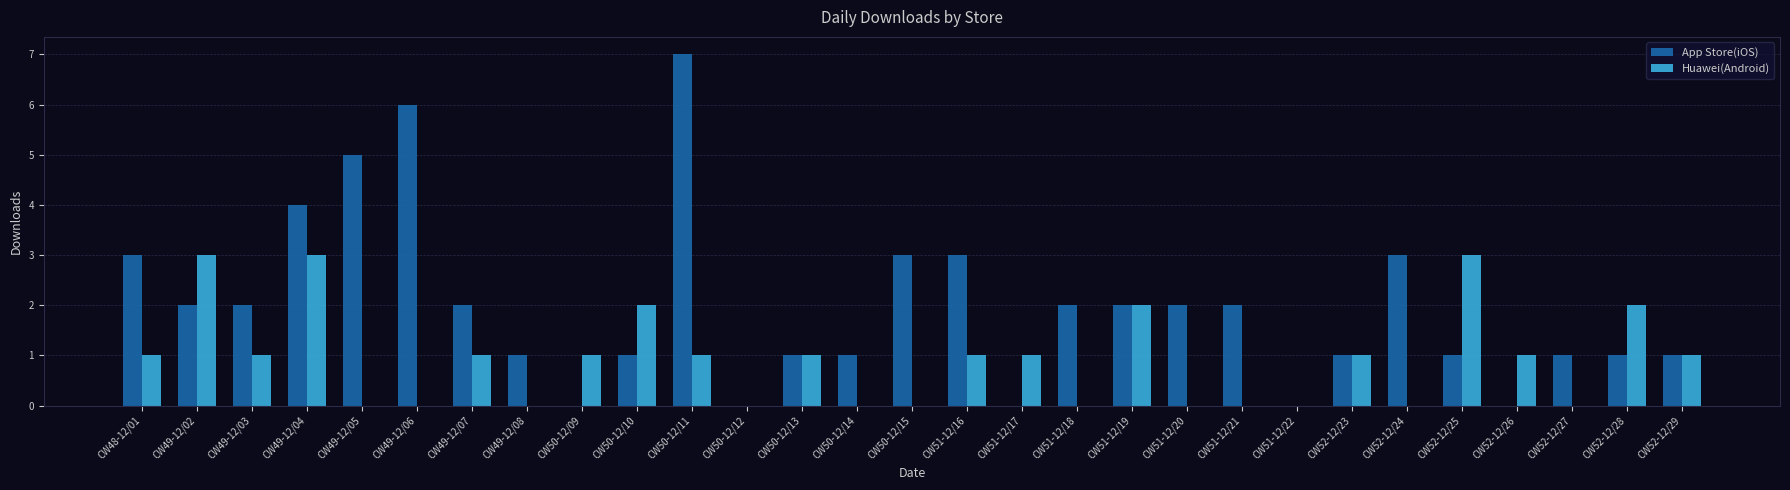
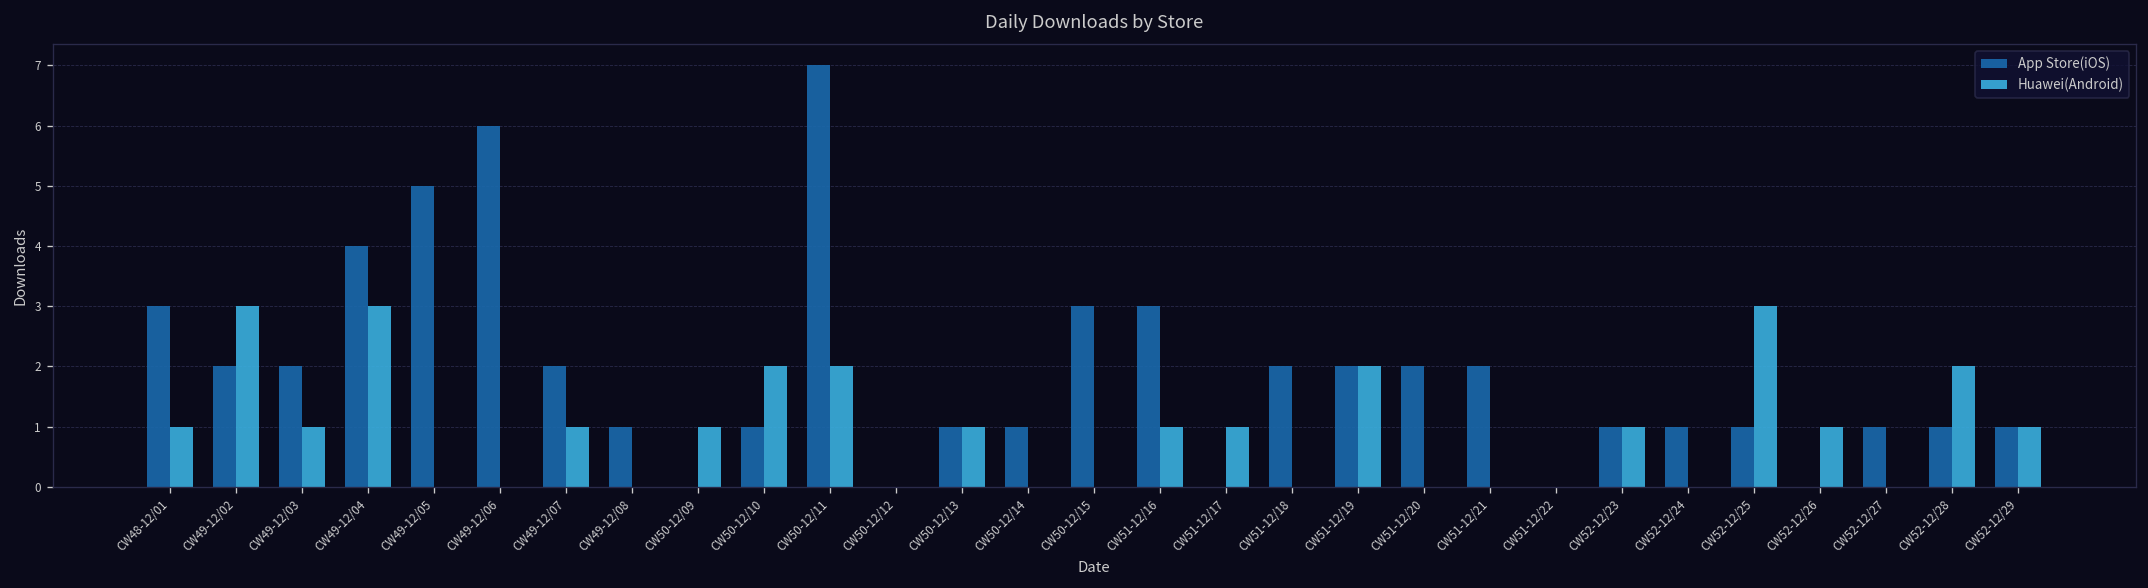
  {
    "App Store(iOS)": {
      "CW48-12/01": 3,
      "CW49-12/02": 2,
      "CW49-12/03": 2,
      "CW49-12/04": 4,
      "CW49-12/05": 5,
      "CW49-12/06": 6,
      "CW49-12/07": 2,
      "CW49-12/08": 1,
      "CW50-12/09": 0,
      "CW50-12/10": 1,
      "CW50-12/11": 7,
      "CW50-12/12": 0,
      "CW50-12/13": 1,
      "CW50-12/14": 1,
      "CW50-12/15": 3,
      "CW51-12/16": 3,
      "CW51-12/17": 0,
      "CW51-12/18": 2,
      "CW51-12/19": 2,
      "CW51-12/20": 2,
      "CW51-12/21": 2,
      "CW51-12/22": 0,
      "CW52-12/23": 1,
-     "CW52-12/24": 3,
+     "CW52-12/24": 1,
      "CW52-12/25": 1,
      "CW52-12/26": 0,
      "CW52-12/27": 1,
      "CW52-12/28": 1,
      "CW52-12/29": 1
    },
    "Huawei(Android)": {
      "CW48-12/01": 1,
      "CW49-12/02": 3,
      "CW49-12/03": 1,
      "CW49-12/04": 3,
      "CW49-12/05": 0,
      "CW49-12/06": 0,
      "CW49-12/07": 1,
      "CW49-12/08": 0,
      "CW50-12/09": 1,
      "CW50-12/10": 2,
-     "CW50-12/11": 1,
+     "CW50-12/11": 2,
      "CW50-12/12": 0,
      "CW50-12/13": 1,
      "CW50-12/14": 0,
      "CW50-12/15": 0,
      "CW51-12/16": 1,
      "CW51-12/17": 1,
      "CW51-12/18": 0,
      "CW51-12/19": 2,
      "CW51-12/20": 0,
      "CW51-12/21": 0,
      "CW51-12/22": 0,
      "CW52-12/23": 1,
      "CW52-12/24": 0,
      "CW52-12/25": 3,
      "CW52-12/26": 1,
      "CW52-12/27": 0,
      "CW52-12/28": 2,
      "CW52-12/29": 1
    }
  }
